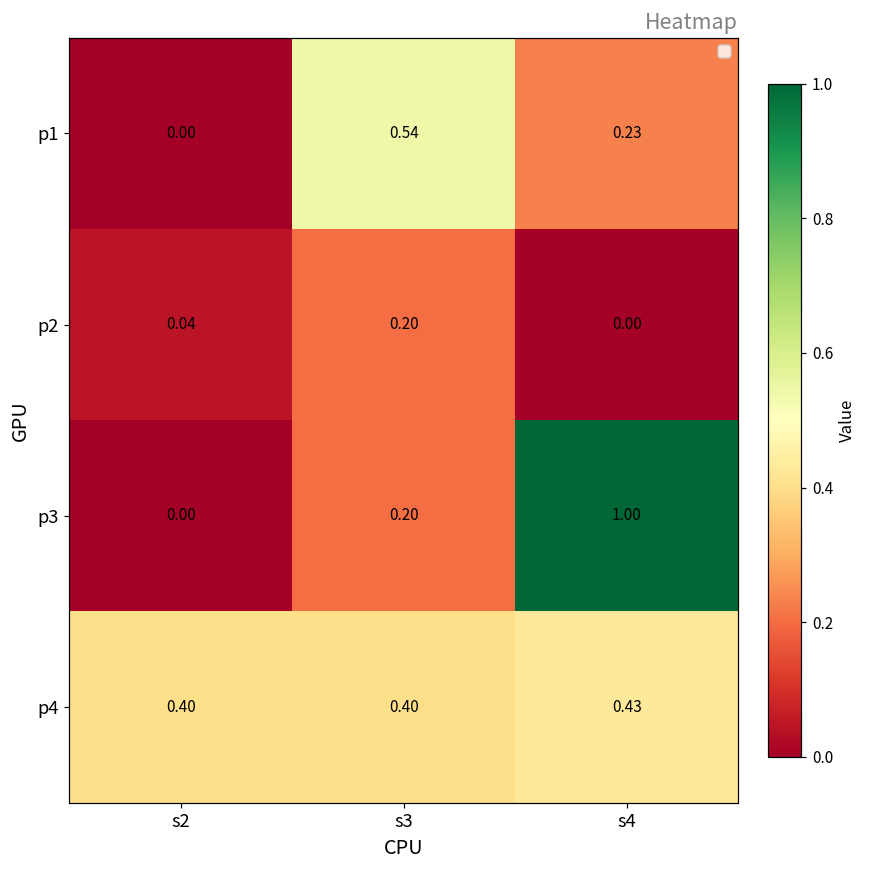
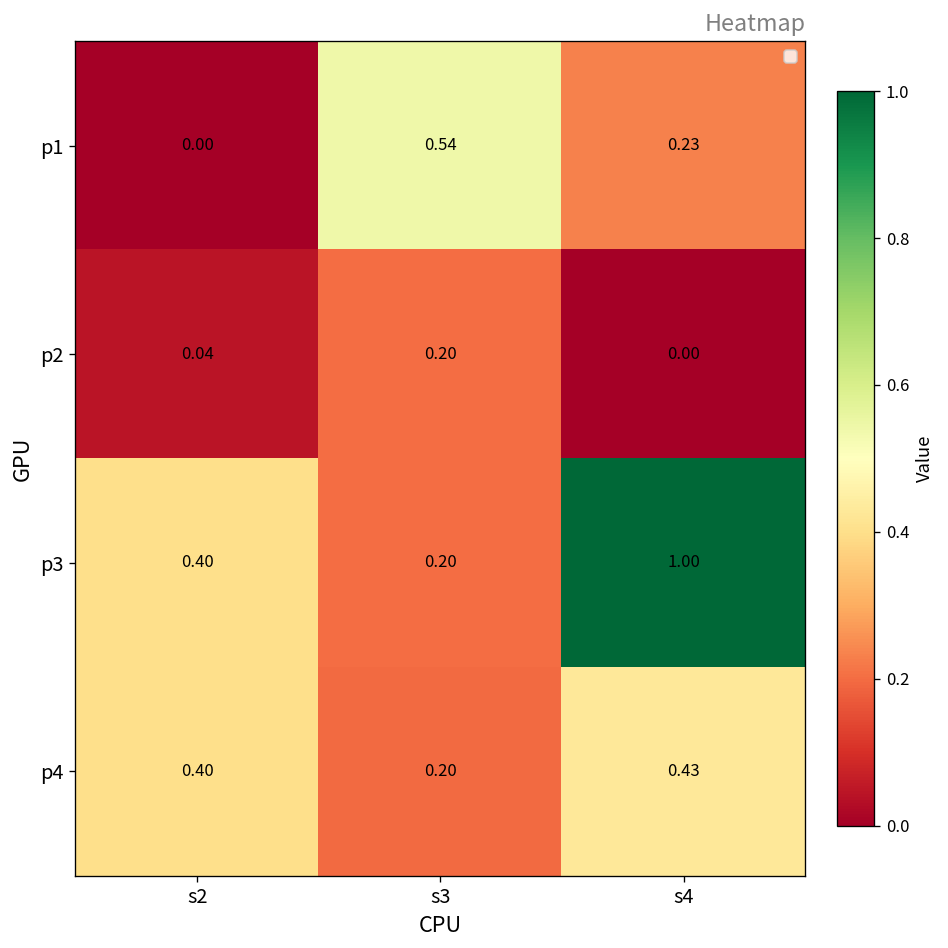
  {
    "p1": {
      "s2": 0.00,
      "s3": 0.54,
      "s4": 0.23
    },
    "p2": {
      "s2": 0.04,
      "s3": 0.20,
      "s4": 0.00
    },
    "p3": {
-     "s2": 0.00,
+     "s2": 0.40,
      "s3": 0.20,
      "s4": 1.00
    },
    "p4": {
      "s2": 0.40,
-     "s3": 0.40,
+     "s3": 0.20,
      "s4": 0.43
    }
  }
